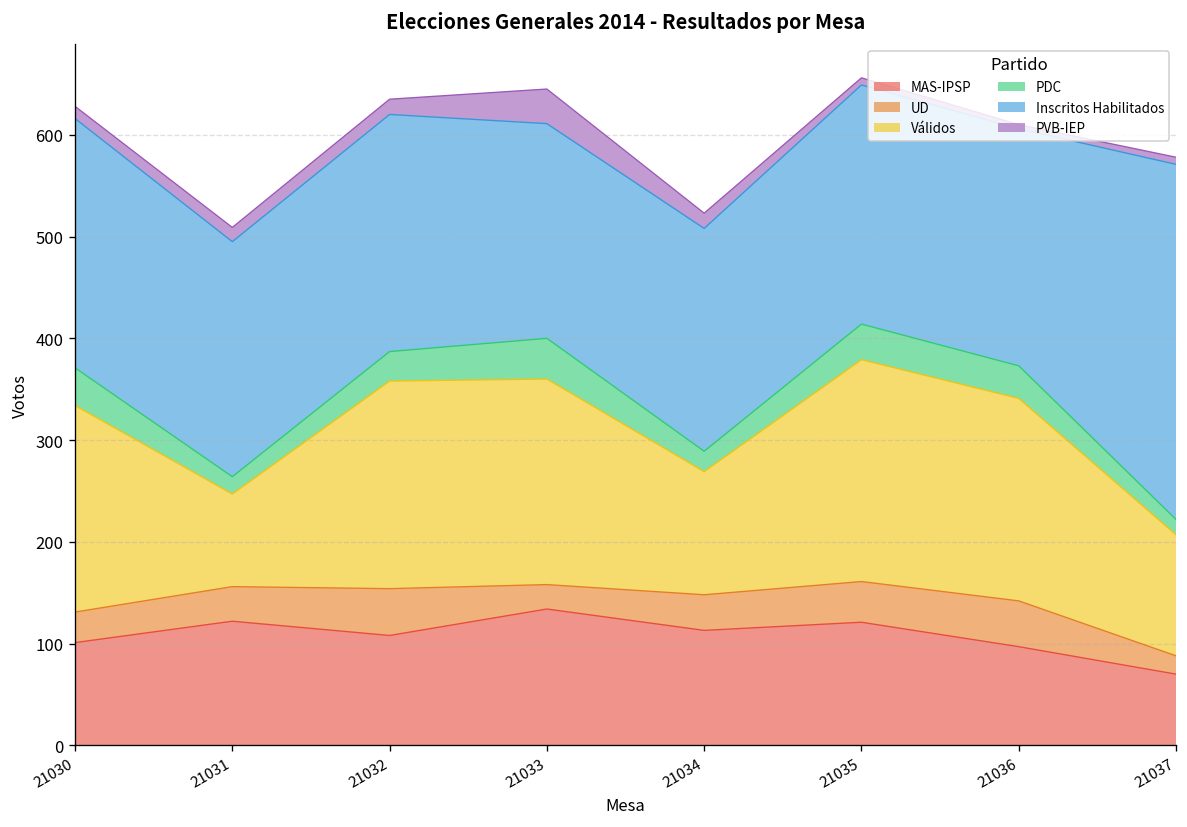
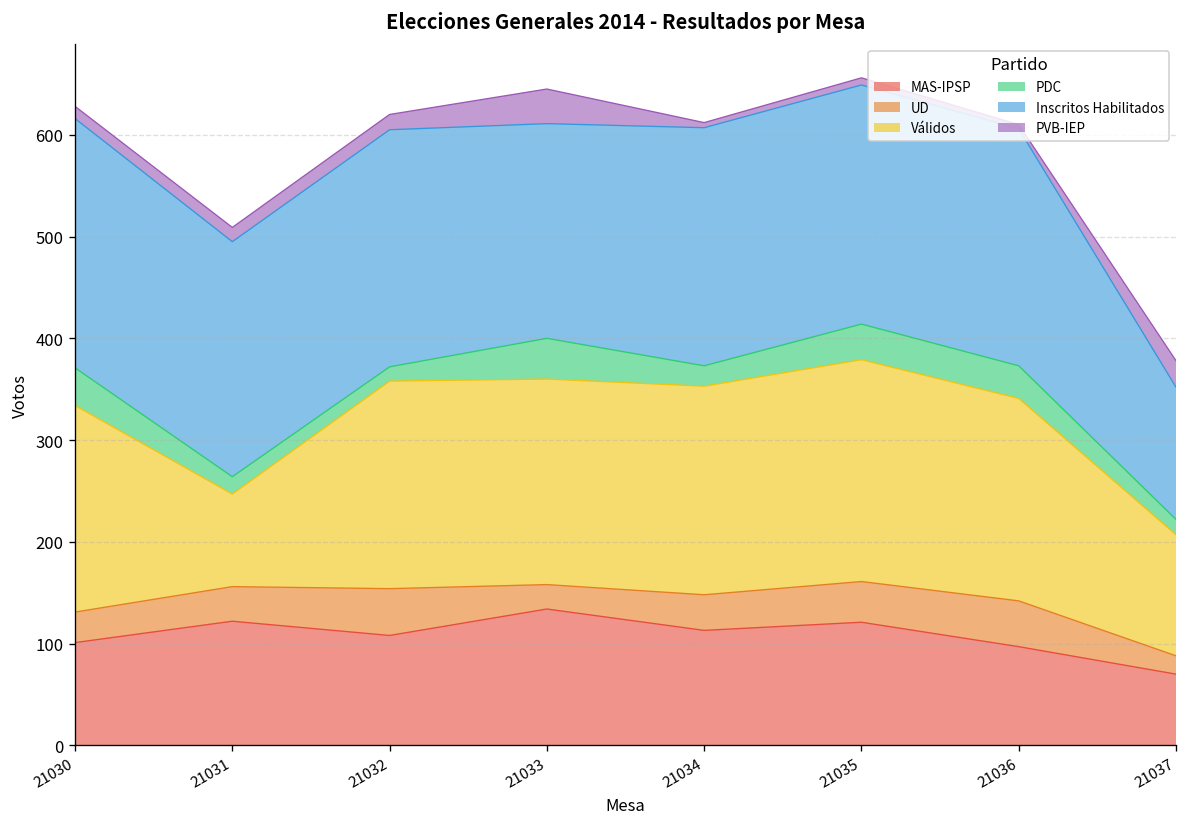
  {
    "Válidos": {
      "21030": 200,
      "21031": 90,
      "21032": 200,
      "21033": 200,
-     "21034": 120,
+     "21034": 210,
      "21035": 220,
      "21036": 200,
      "21037": 120
    },
    "PDC": {
      "21030": 40,
      "21031": 20,
-     "21032": 30,
+     "21032": 10,
      "21033": 40,
      "21034": 20,
      "21035": 40,
      "21036": 30,
      "21037": 20
    },
    "Inscritos Habilitados": {
      "21030": 250,
      "21031": 230,
      "21032": 230,
      "21033": 210,
-     "21034": 220,
+     "21034": 230,
      "21035": 240,
-     "21037": 350
+     "21037": 130
    },
    "PVB-IEP": {
      "21030": 10,
      "21031": 10,
      "21032": 20,
      "21033": 30,
-     "21034": 20,
+     "21034": 10,
      "21035": 10,
-     "21037": 10
+     "21037": 30
    }
  }
